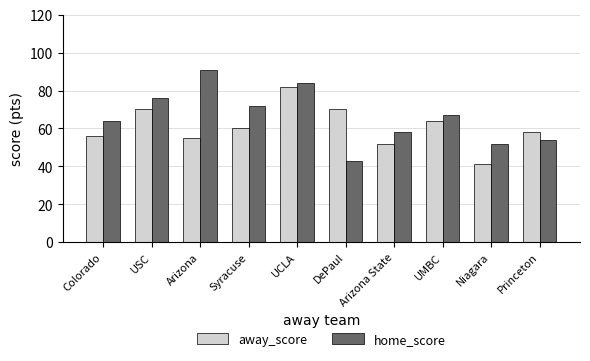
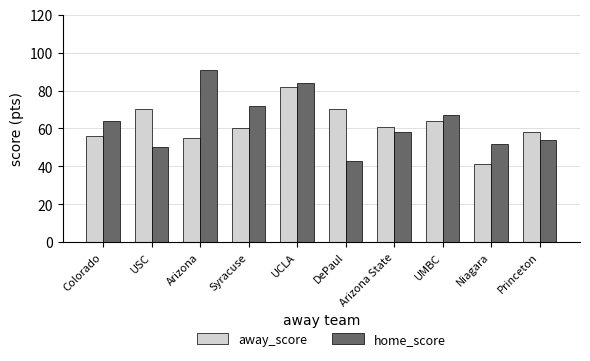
  {
    "away_score": {
      "Colorado": 56,
      "USC": 70,
      "Arizona": 55,
      "Syracuse": 60,
      "UCLA": 82,
      "DePaul": 70,
-     "Arizona State": 52,
+     "Arizona State": 61,
      "UMBC": 64,
      "Niagara": 41,
      "Princeton": 58
    },
    "home_score": {
      "Colorado": 64,
-     "USC": 76,
+     "USC": 50,
      "Arizona": 91,
      "Syracuse": 72,
      "UCLA": 84,
      "DePaul": 43,
      "Arizona State": 58,
      "UMBC": 67,
      "Niagara": 52,
      "Princeton": 54
    }
  }
